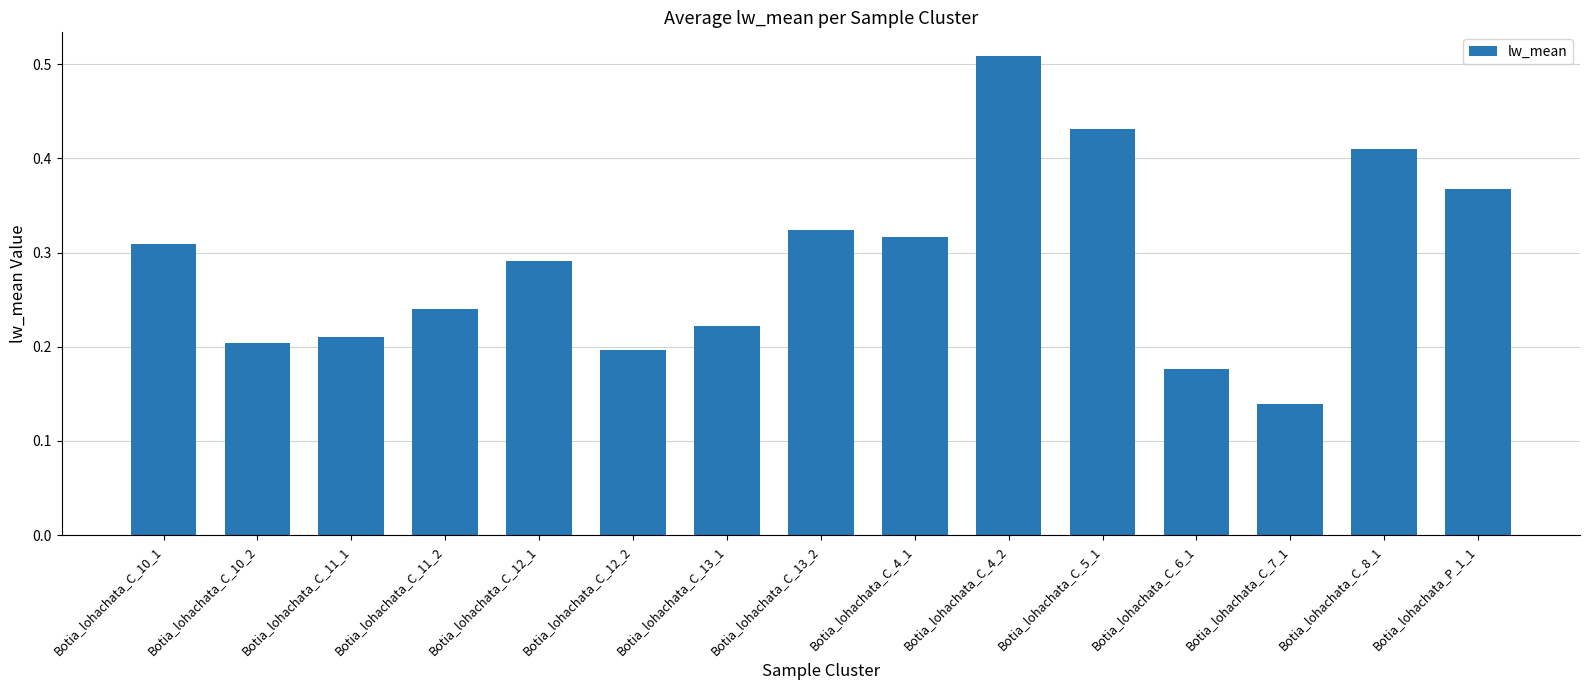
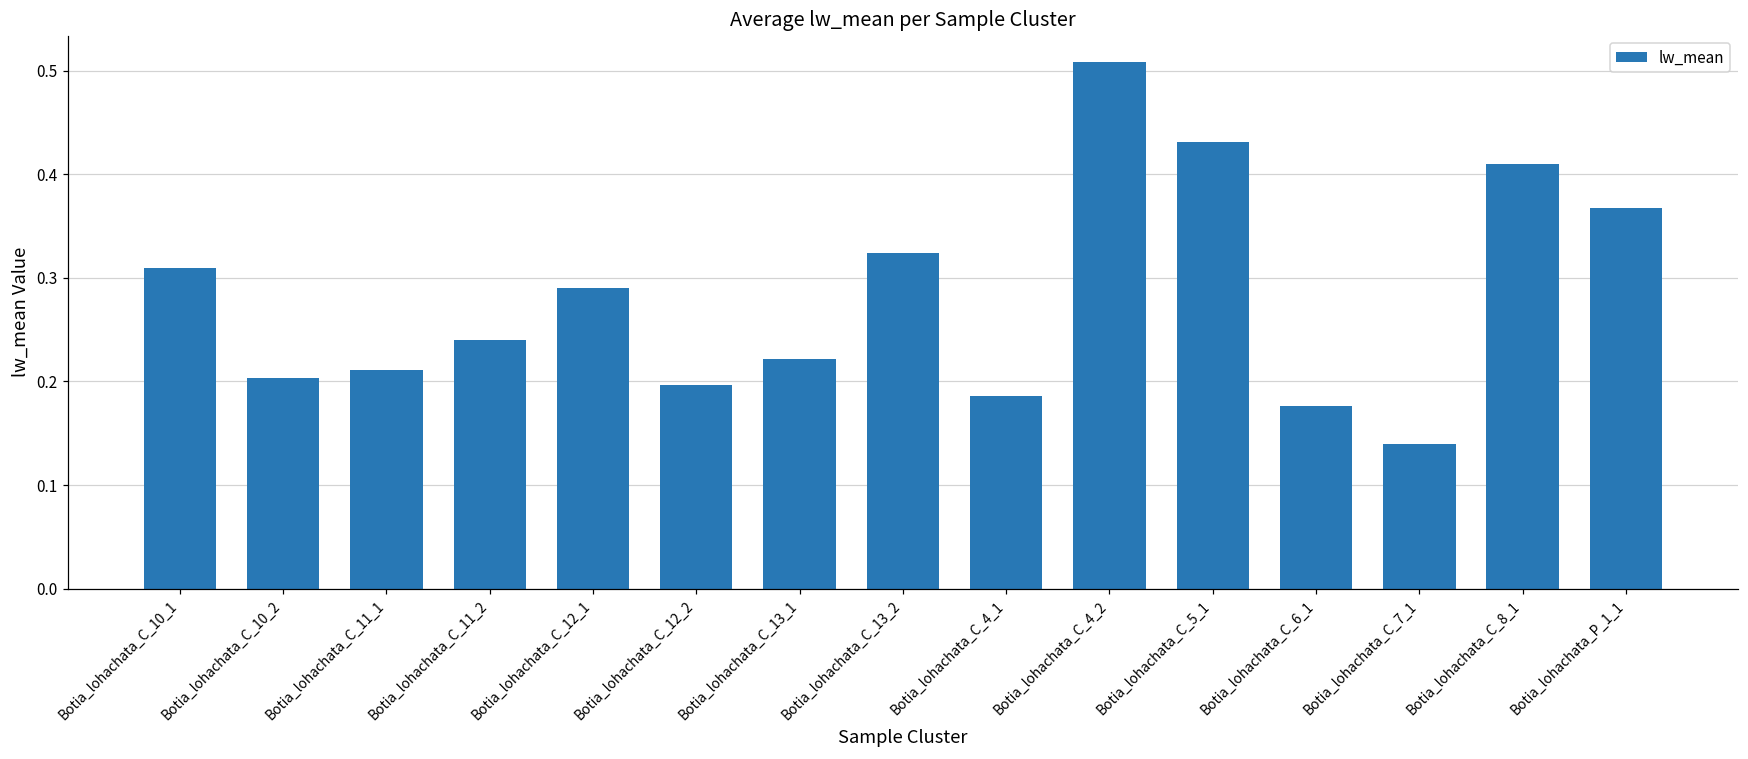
  {
    "Botia_lohachata_C_10_1": 0.31,
    "Botia_lohachata_C_10_2": 0.20,
    "Botia_lohachata_C_11_1": 0.21,
    "Botia_lohachata_C_11_2": 0.24,
    "Botia_lohachata_C_12_1": 0.29,
    "Botia_lohachata_C_12_2": 0.20,
    "Botia_lohachata_C_13_1": 0.22,
    "Botia_lohachata_C_13_2": 0.32,
-   "Botia_lohachata_C_4_1": 0.32,
+   "Botia_lohachata_C_4_1": 0.19,
    "Botia_lohachata_C_4_2": 0.51,
    "Botia_lohachata_C_5_1": 0.43,
    "Botia_lohachata_C_6_1": 0.18,
    "Botia_lohachata_C_7_1": 0.14,
    "Botia_lohachata_C_8_1": 0.41,
    "Botia_lohachata_P_1_1": 0.37
  }
